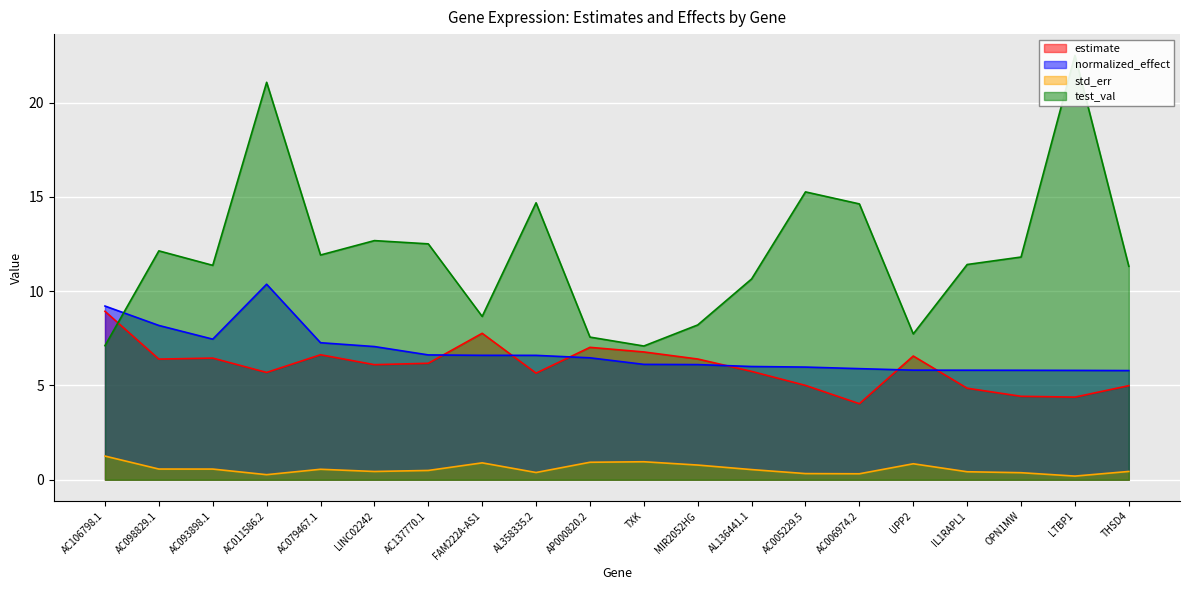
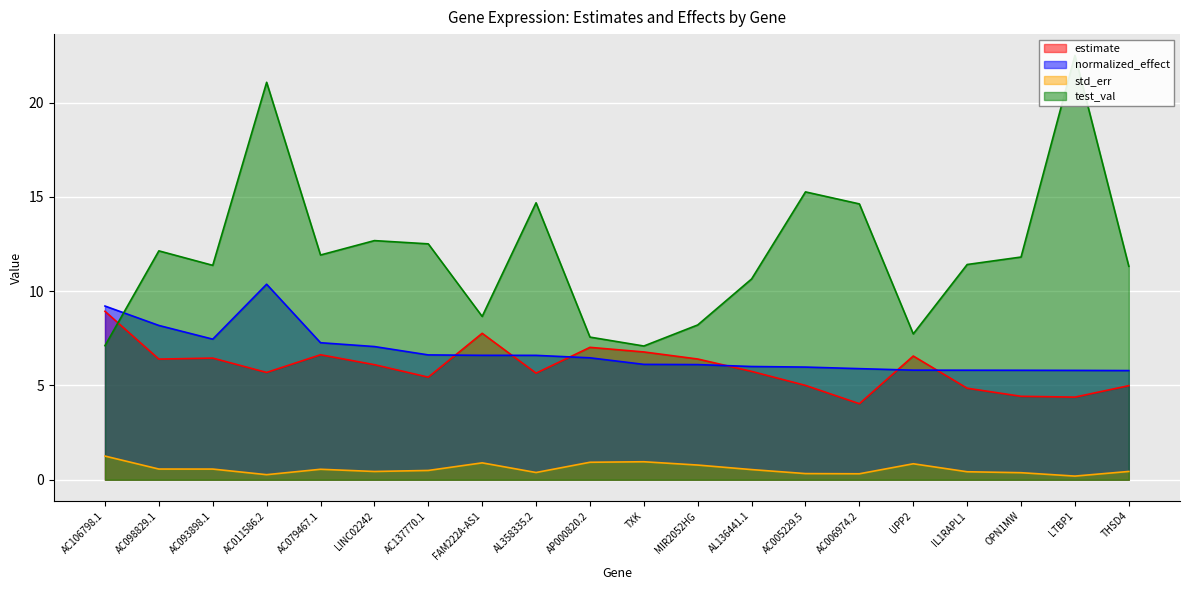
  {
    "estimate": {
      "AC106798.1": 8.9,
      "AC098829.1": 6.4,
      "AC093898.1": 6.5,
      "AC011586.2": 5.7,
      "AC079467.1": 6.6,
      "LINC02242": 6.1,
-     "AC137770.1": 6.2,
+     "AC137770.1": 5.4,
      "FAM222A-AS1": 7.8,
      "AL358335.2": 5.7,
      "AP000820.2": 7.0,
      "TXK": 6.8,
      "MIR2052HG": 6.4,
      "AL136441.1": 5.7,
      "AC005229.5": 5.0,
      "AC006974.2": 4.0,
      "UPP2": 6.6,
      "IL1RAPL1": 4.9,
      "OPN1MW": 4.4,
      "LTBP1": 4.4,
      "THSD4": 5.0
    },
    "normalized_effect": {
      "AC106798.1": 9.2,
      "AC098829.1": 8.2,
      "AC093898.1": 7.5,
      "AC011586.2": 10.4,
      "AC079467.1": 7.3,
      "LINC02242": 7.1,
      "AC137770.1": 6.6,
      "FAM222A-AS1": 6.6,
      "AL358335.2": 6.6,
      "AP000820.2": 6.5,
      "TXK": 6.1,
      "MIR2052HG": 6.1,
      "AL136441.1": 6.0,
      "AC005229.5": 6.0,
      "AC006974.2": 5.9,
      "UPP2": 5.8,
      "IL1RAPL1": 5.8,
      "OPN1MW": 5.8,
      "LTBP1": 5.8,
      "THSD4": 5.8
    },
    "std_err": {
      "AC106798.1": 1.3,
      "AC098829.1": 0.6,
      "AC093898.1": 0.6,
      "AC011586.2": 0.3,
      "AC079467.1": 0.6,
      "LINC02242": 0.4,
      "AC137770.1": 0.5,
      "FAM222A-AS1": 0.9,
      "AL358335.2": 0.4,
      "AP000820.2": 0.9,
      "TXK": 1.0,
      "MIR2052HG": 0.8,
      "AL136441.1": 0.5,
      "AC005229.5": 0.3,
      "AC006974.2": 0.3,
      "UPP2": 0.8,
      "IL1RAPL1": 0.4,
      "OPN1MW": 0.4,
      "LTBP1": 0.2,
      "THSD4": 0.4
    },
    "test_val": {
      "AC106798.1": 7.1,
      "AC098829.1": 12.1,
      "AC093898.1": 11.4,
      "AC011586.2": 21.1,
      "AC079467.1": 11.9,
      "LINC02242": 12.7,
      "AC137770.1": 12.5,
      "FAM222A-AS1": 8.7,
      "AL358335.2": 14.7,
      "AP000820.2": 7.6,
      "TXK": 7.1,
      "MIR2052HG": 8.2,
      "AL136441.1": 10.7,
      "AC005229.5": 15.3,
      "AC006974.2": 14.6,
      "UPP2": 7.7,
      "IL1RAPL1": 11.4,
      "OPN1MW": 11.8,
      "THSD4": 11.3
    }
  }
